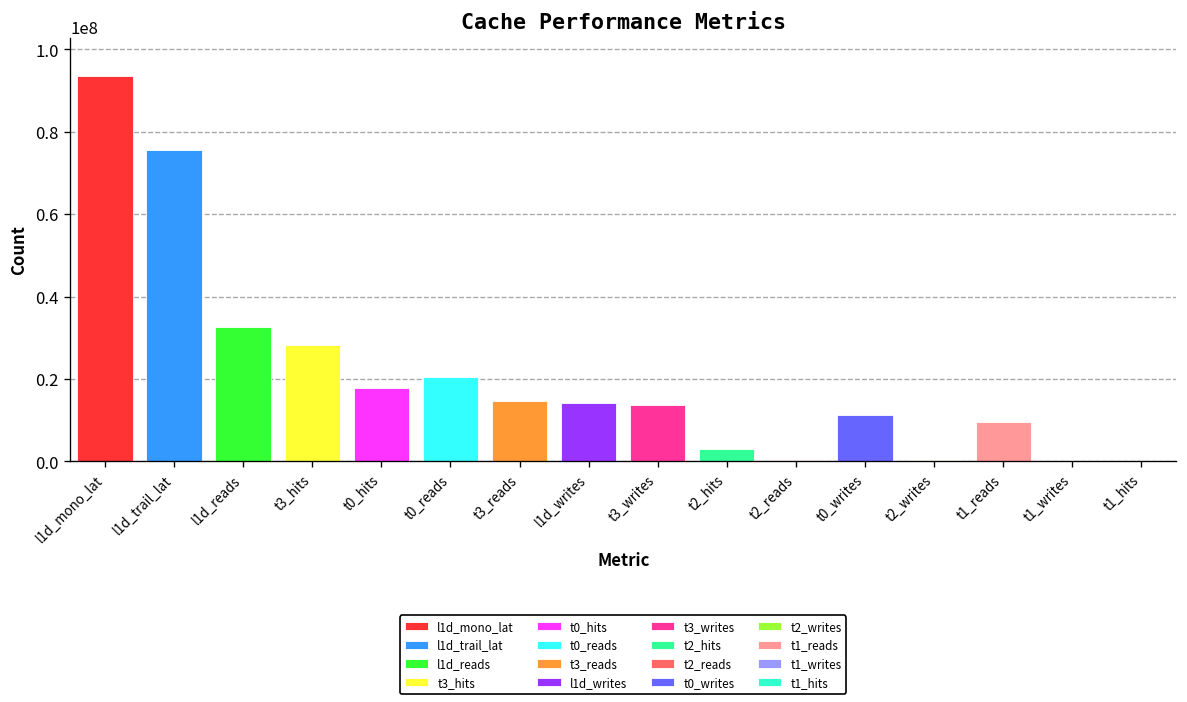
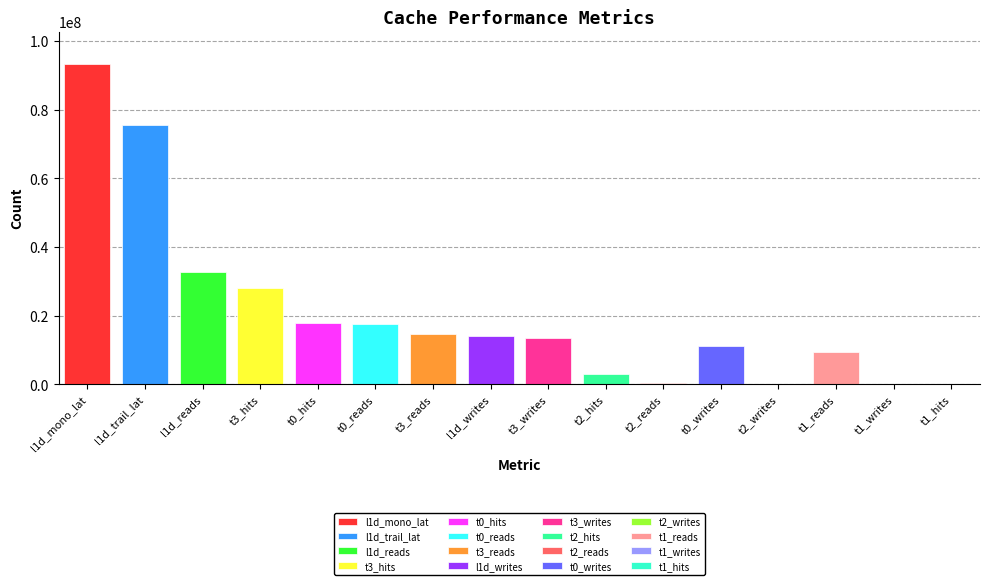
  {
    "l1d_mono_lat": 93000000,
    "l1d_trail_lat": 76000000,
    "l1d_reads": 33000000,
    "t3_hits": 28000000,
    "t0_hits": 18000000,
-   "t0_reads": 21000000,
+   "t0_reads": 18000000,
    "t3_reads": 15000000,
    "l1d_writes": 14000000,
    "t3_writes": 14000000,
    "t2_hits": 3000000,
    "t0_writes": 11000000,
    "t1_reads": 9000000
  }
